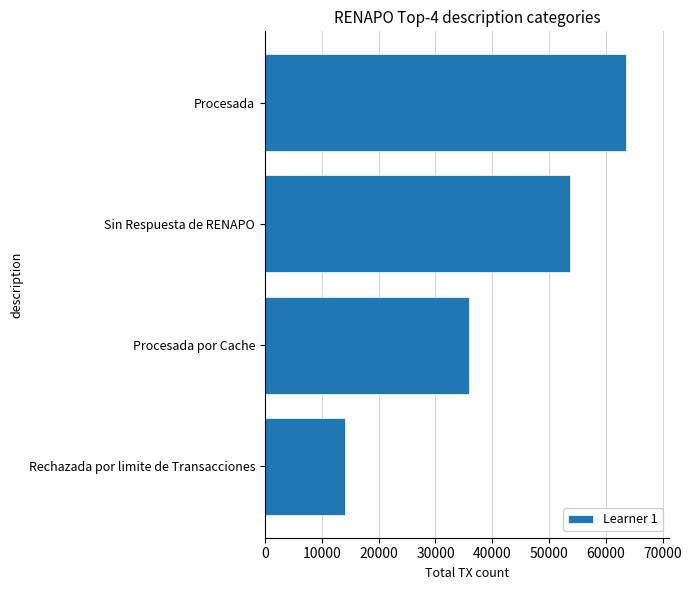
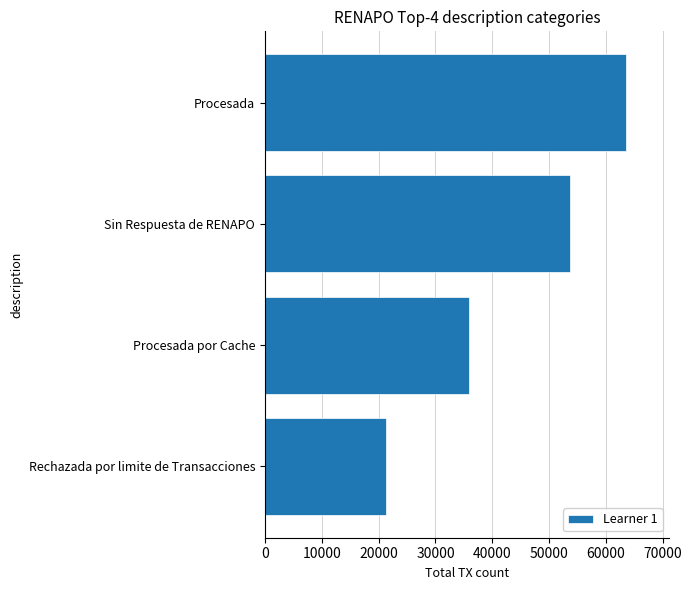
  {
    "Procesada": 63000,
    "Sin Respuesta de RENAPO": 54000,
    "Procesada por Cache": 36000,
-   "Rechazada por limite de Transacciones": 14000
+   "Rechazada por limite de Transacciones": 21000
  }
